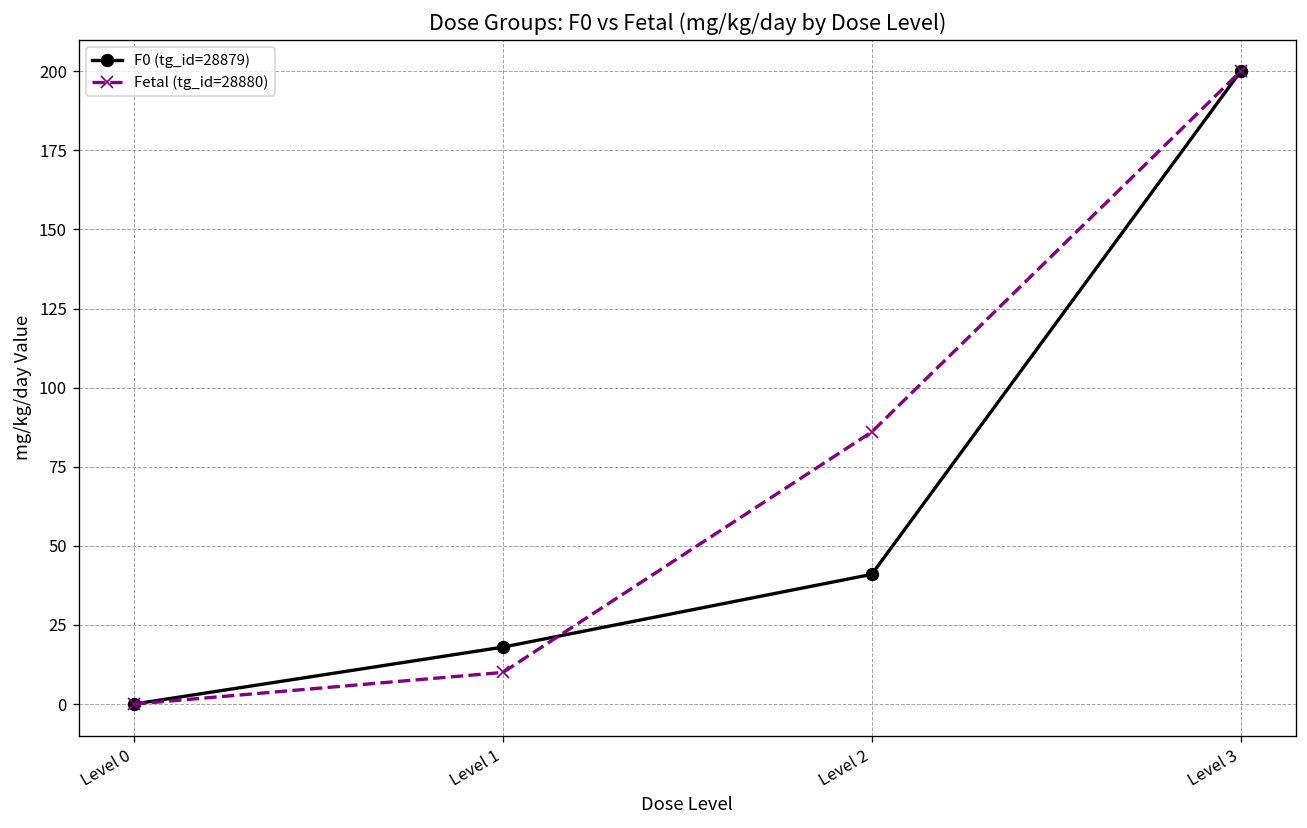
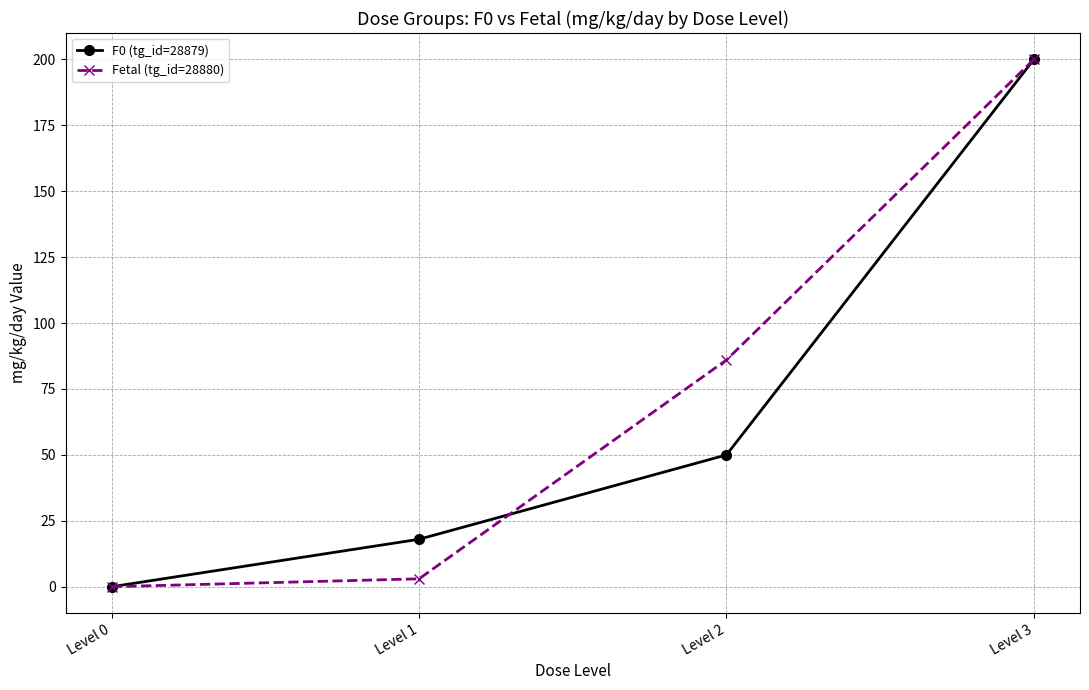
  {
    "F0 (tg_id=28879)": {
      "Level 1": 18,
-     "Level 2": 41
+     "Level 2": 50
    },
    "Fetal (tg_id=28880)": {
-     "Level 1": 10,
+     "Level 1": 3,
      "Level 2": 86
    }
  }
